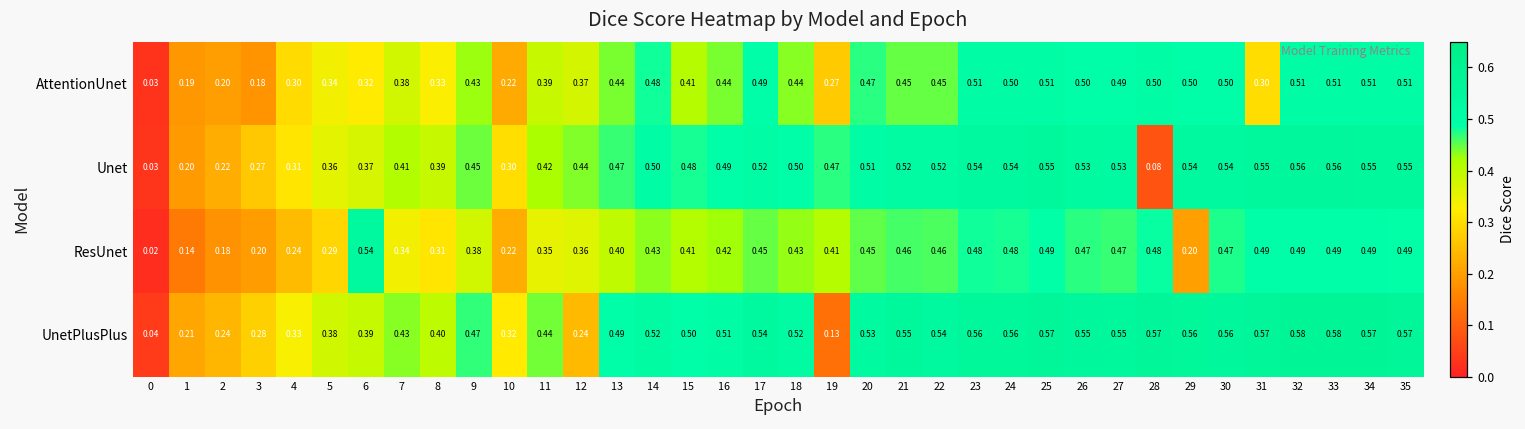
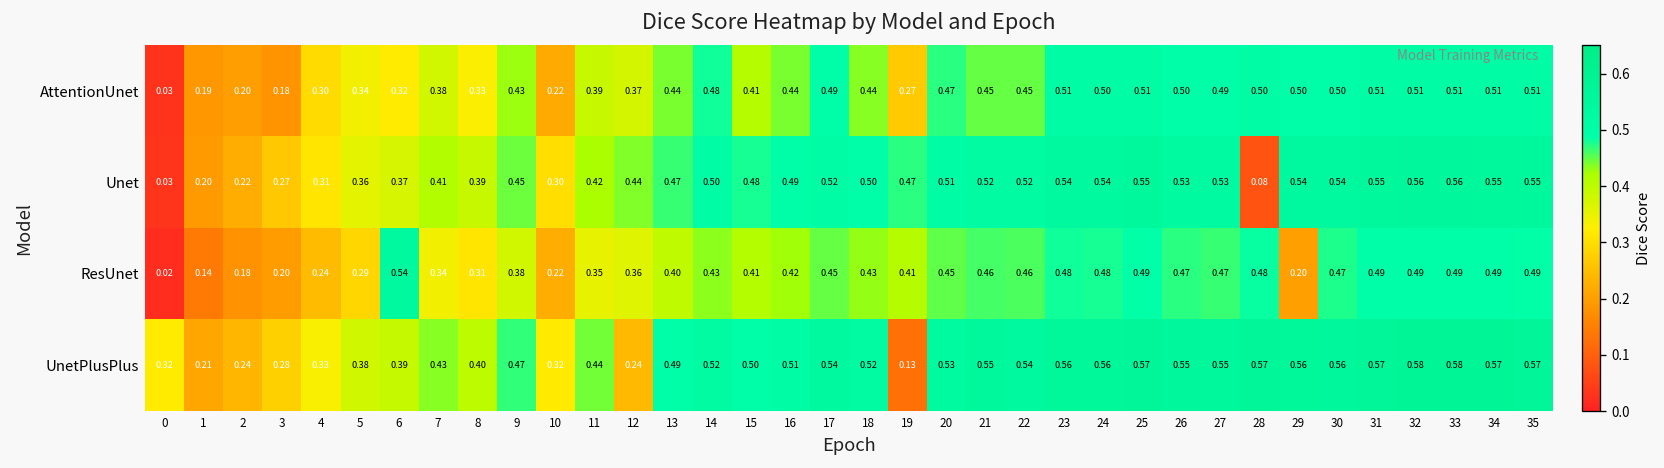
  {
    "AttentionUnet": {
      "0": 0.03,
      "1": 0.19,
      "2": 0.20,
      "3": 0.18,
      "4": 0.30,
      "5": 0.34,
      "6": 0.32,
      "7": 0.38,
      "8": 0.33,
      "9": 0.43,
      "10": 0.22,
      "11": 0.39,
      "12": 0.37,
      "13": 0.44,
      "14": 0.48,
      "15": 0.41,
      "16": 0.44,
      "17": 0.49,
      "18": 0.44,
      "19": 0.27,
      "20": 0.47,
      "21": 0.45,
      "22": 0.45,
      "23": 0.51,
      "24": 0.50,
      "25": 0.51,
      "26": 0.50,
      "27": 0.49,
      "28": 0.50,
      "29": 0.50,
      "30": 0.50,
-     "31": 0.30,
+     "31": 0.51,
      "32": 0.51,
      "34": 0.51,
      "35": 0.51
    },
    "Unet": {
      "0": 0.03,
      "1": 0.20,
      "2": 0.22,
      "3": 0.27,
      "4": 0.31,
      "5": 0.36,
      "6": 0.37,
      "7": 0.41,
      "8": 0.39,
      "9": 0.45,
      "10": 0.30,
      "11": 0.42,
      "12": 0.44,
      "13": 0.47,
      "14": 0.50,
      "15": 0.48,
      "16": 0.49,
      "17": 0.52,
      "18": 0.50,
      "19": 0.47,
      "20": 0.51,
      "21": 0.52,
      "22": 0.52,
      "23": 0.54,
      "24": 0.54,
      "25": 0.55,
      "26": 0.53,
      "27": 0.53,
      "28": 0.08,
      "29": 0.54,
      "30": 0.54,
      "31": 0.55,
      "32": 0.56,
      "33": 0.56,
      "34": 0.55,
      "35": 0.55
    },
    "ResUnet": {
      "0": 0.02,
      "1": 0.14,
      "2": 0.18,
      "3": 0.20,
      "4": 0.24,
      "5": 0.29,
      "6": 0.54,
      "7": 0.34,
      "8": 0.31,
      "9": 0.38,
      "10": 0.22,
      "11": 0.35,
      "12": 0.36,
      "13": 0.40,
      "14": 0.43,
      "15": 0.41,
      "16": 0.42,
      "17": 0.45,
      "18": 0.43,
      "19": 0.41,
      "20": 0.45,
      "21": 0.46,
      "22": 0.46,
      "23": 0.48,
      "24": 0.48,
      "25": 0.49,
      "26": 0.47,
      "27": 0.47,
      "28": 0.48,
      "29": 0.20,
      "30": 0.47,
      "31": 0.49,
      "32": 0.49,
      "33": 0.49,
      "34": 0.49,
      "35": 0.49
    },
    "UnetPlusPlus": {
-     "0": 0.04,
+     "0": 0.32,
      "1": 0.21,
      "2": 0.24,
      "3": 0.28,
      "4": 0.33,
      "5": 0.38,
      "6": 0.39,
      "7": 0.43,
      "8": 0.40,
      "9": 0.47,
      "10": 0.32,
      "11": 0.44,
      "12": 0.24,
      "13": 0.49,
      "14": 0.52,
      "15": 0.50,
      "16": 0.51,
      "17": 0.54,
      "18": 0.52,
      "19": 0.13,
      "20": 0.53,
      "21": 0.55,
      "22": 0.54,
      "23": 0.56,
      "24": 0.56,
      "25": 0.57,
      "26": 0.55,
      "27": 0.55,
      "28": 0.57,
      "29": 0.56,
      "30": 0.56,
      "31": 0.57,
      "32": 0.58,
      "33": 0.58,
      "34": 0.57,
      "35": 0.57
    }
  }
